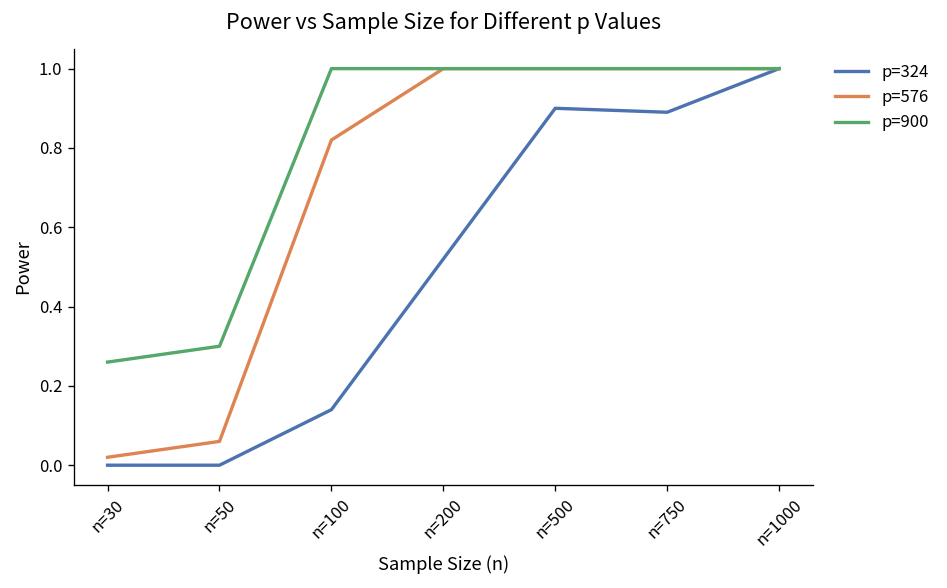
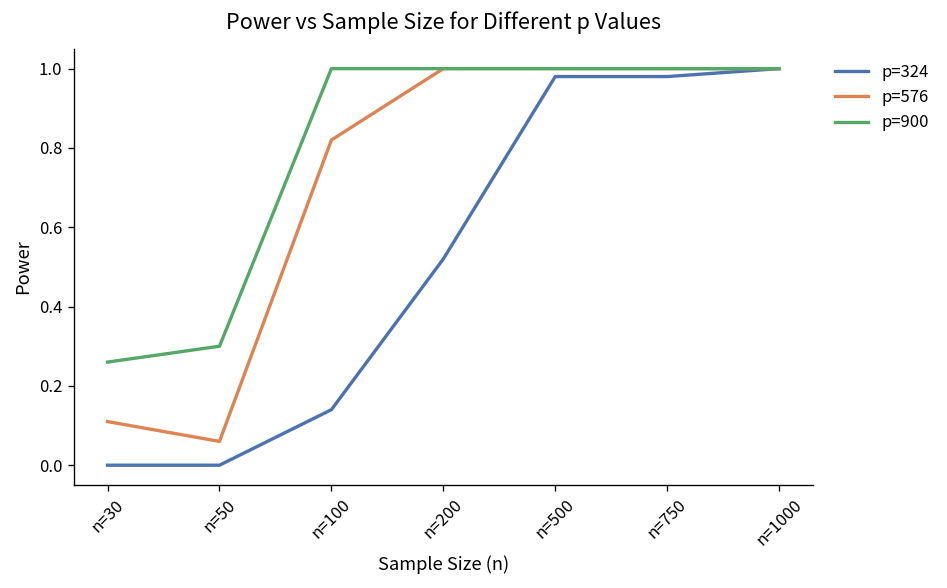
  {
    "p=324": {
      "n=30": 0.00,
      "n=50": 0.00,
      "n=100": 0.14,
      "n=200": 0.52,
-     "n=500": 0.90,
-     "n=750": 0.89
+     "n=500": 0.98,
+     "n=750": 0.98
    },
    "p=576": {
-     "n=30": 0.02,
+     "n=30": 0.11,
      "n=50": 0.06,
      "n=100": 0.82
    },
    "p=900": {
      "n=30": 0.26,
      "n=50": 0.30,
      "n=100": 1.00
    }
  }
